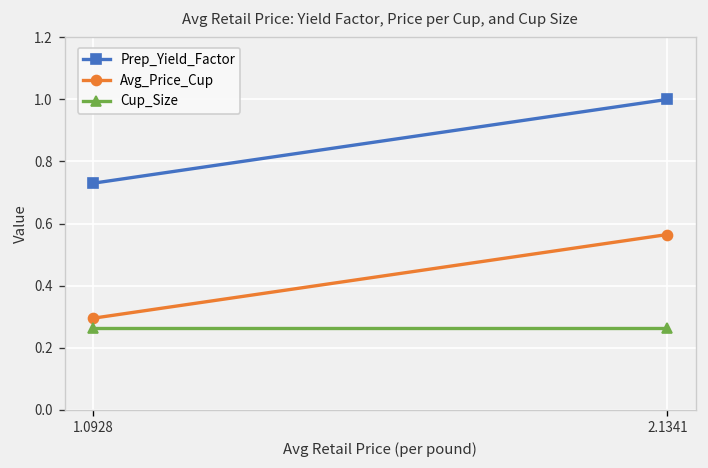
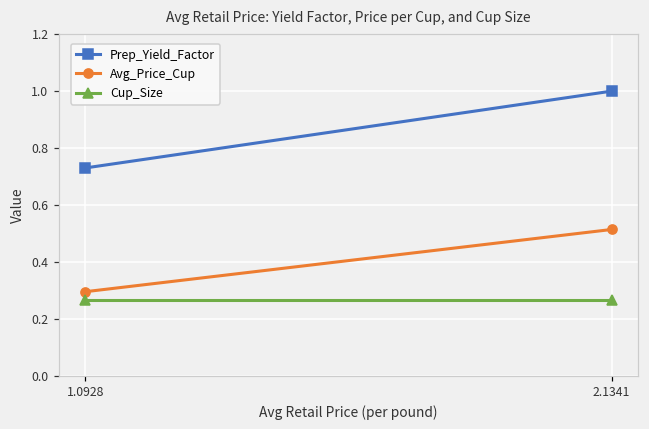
  {
    "Prep_Yield_Factor": {
      "1.0928": 0.73,
      "2.1341": 1.00
    },
    "Avg_Price_Cup": {
      "1.0928": 0.29,
-     "2.1341": 0.56
+     "2.1341": 0.51
    },
    "Cup_Size": {
      "1.0928": 0.26,
      "2.1341": 0.26
    }
  }
